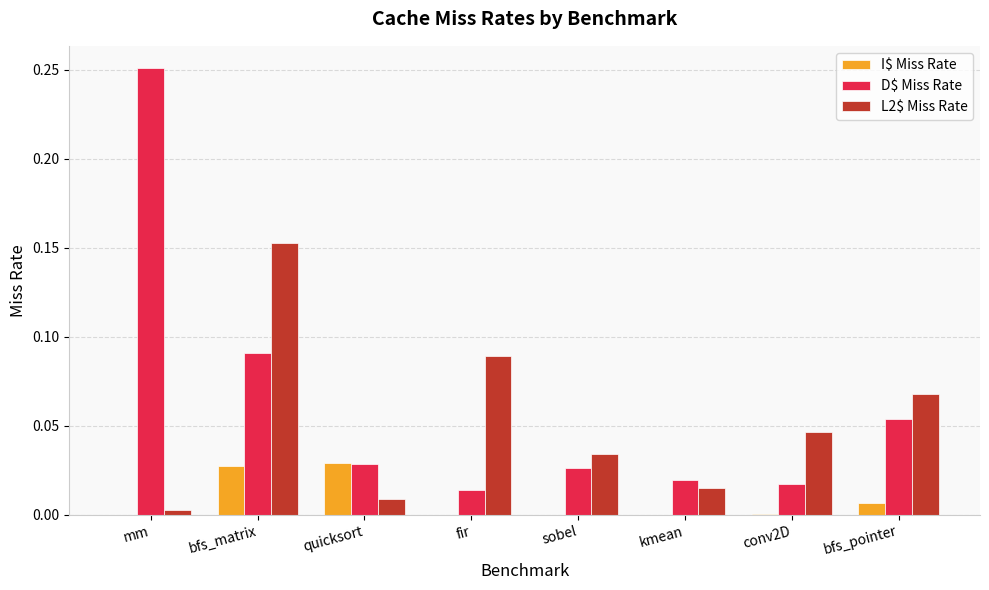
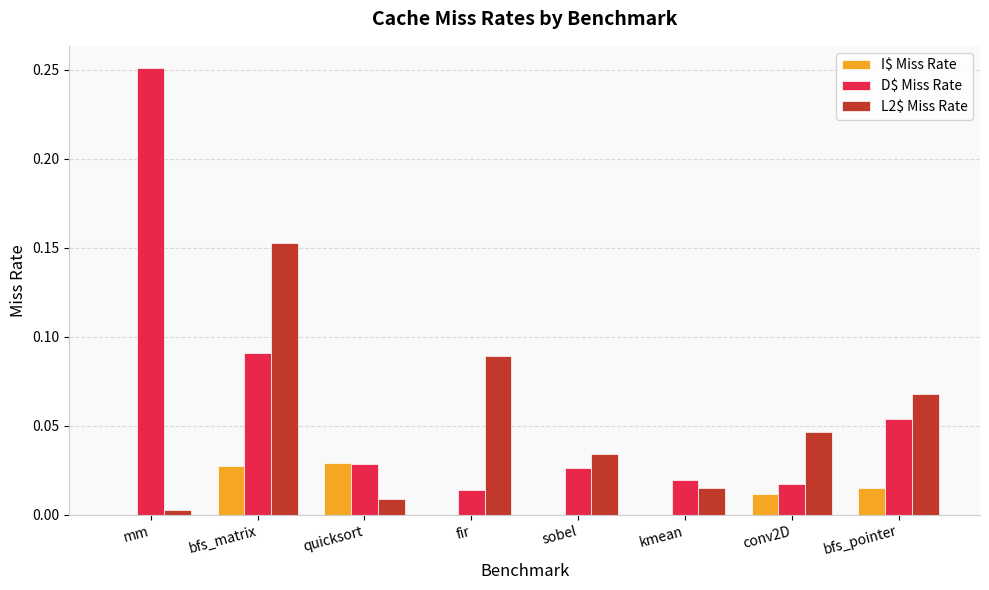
  {
    "I$ Miss Rate": {
      "bfs_matrix": 0.027,
      "quicksort": 0.029,
-     "conv2D": 0.001,
-     "bfs_pointer": 0.007
+     "conv2D": 0.012,
+     "bfs_pointer": 0.015
    }
  }
